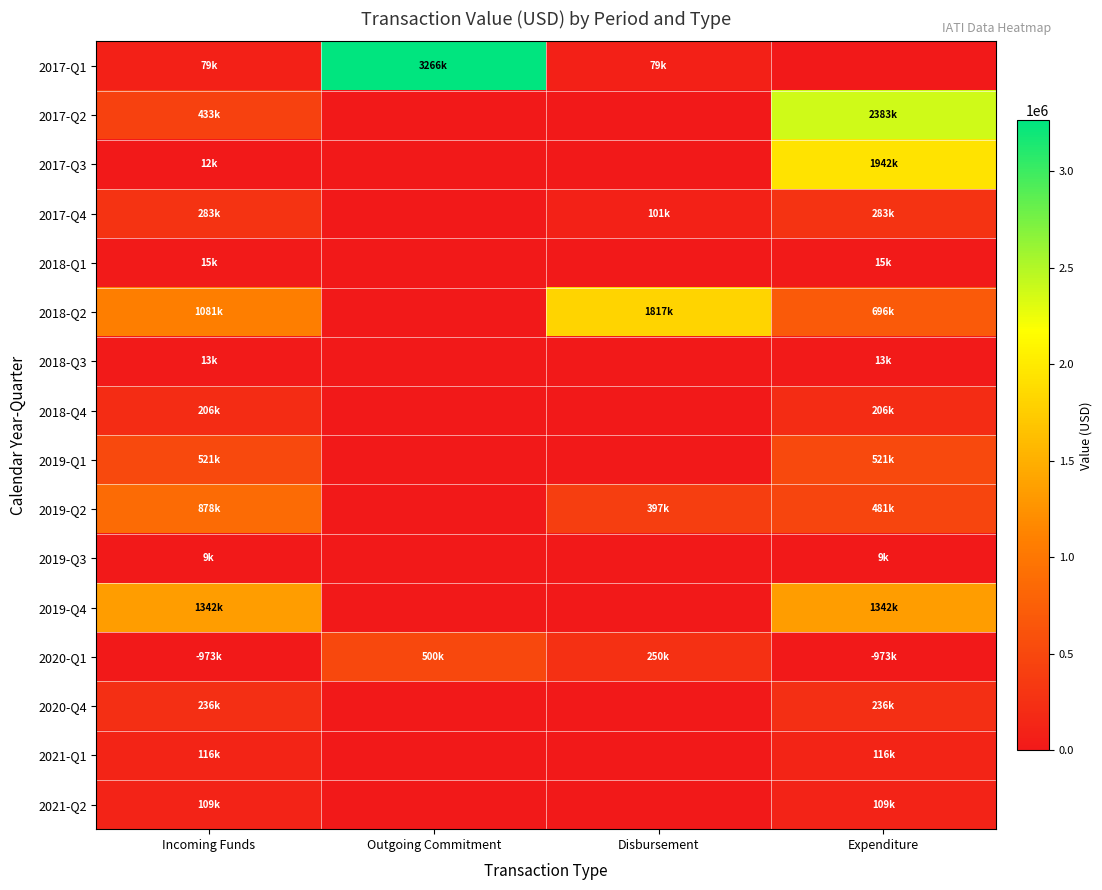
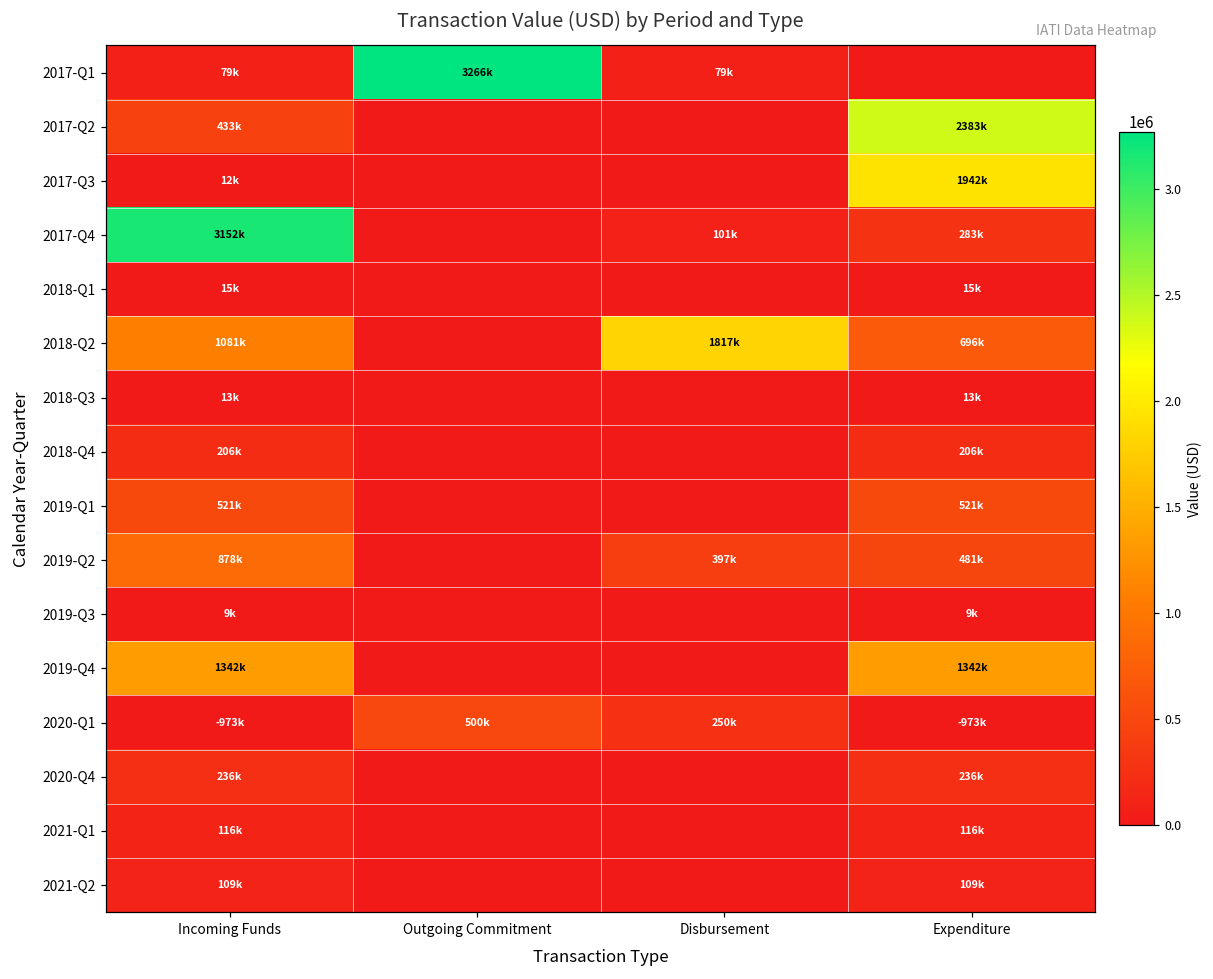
  {
    "2017-Q1": {
      "Incoming Funds": "79k",
      "Outgoing Commitment": "3266k",
      "Disbursement": "79k"
    },
    "2017-Q2": {
      "Incoming Funds": "433k",
      "Expenditure": "2383k"
    },
    "2017-Q3": {
      "Incoming Funds": "12k",
      "Expenditure": "1942k"
    },
    "2017-Q4": {
-     "Incoming Funds": "283k",
+     "Incoming Funds": "3152k",
      "Disbursement": "101k",
      "Expenditure": "283k"
    },
    "2018-Q1": {
      "Incoming Funds": "15k",
      "Expenditure": "15k"
    },
    "2018-Q2": {
      "Incoming Funds": "1081k",
      "Disbursement": "1817k",
      "Expenditure": "696k"
    },
    "2018-Q3": {
      "Incoming Funds": "13k",
      "Expenditure": "13k"
    },
    "2018-Q4": {
      "Incoming Funds": "206k",
      "Expenditure": "206k"
    },
    "2019-Q1": {
      "Incoming Funds": "521k",
      "Expenditure": "521k"
    },
    "2019-Q2": {
      "Incoming Funds": "878k",
      "Disbursement": "397k",
      "Expenditure": "481k"
    },
    "2019-Q3": {
      "Incoming Funds": "9k",
      "Expenditure": "9k"
    },
    "2019-Q4": {
      "Incoming Funds": "1342k",
      "Expenditure": "1342k"
    },
    "2020-Q1": {
      "Incoming Funds": "-973k",
      "Outgoing Commitment": "500k",
      "Disbursement": "250k",
      "Expenditure": "-973k"
    },
    "2020-Q4": {
      "Incoming Funds": "236k",
      "Expenditure": "236k"
    },
    "2021-Q1": {
      "Incoming Funds": "116k",
      "Expenditure": "116k"
    },
    "2021-Q2": {
      "Incoming Funds": "109k",
      "Expenditure": "109k"
    }
  }
